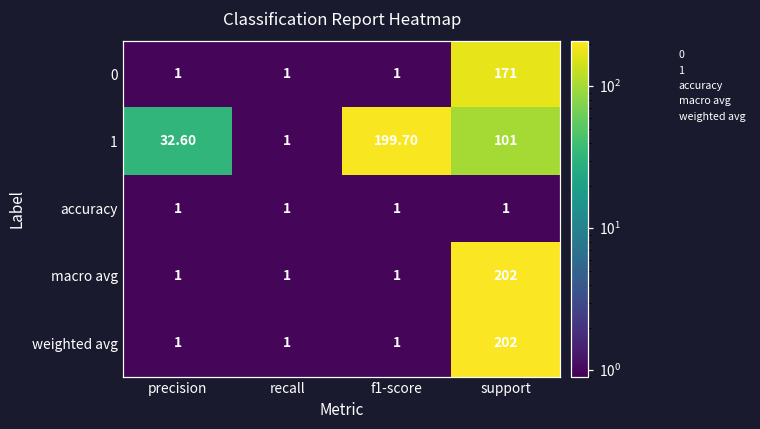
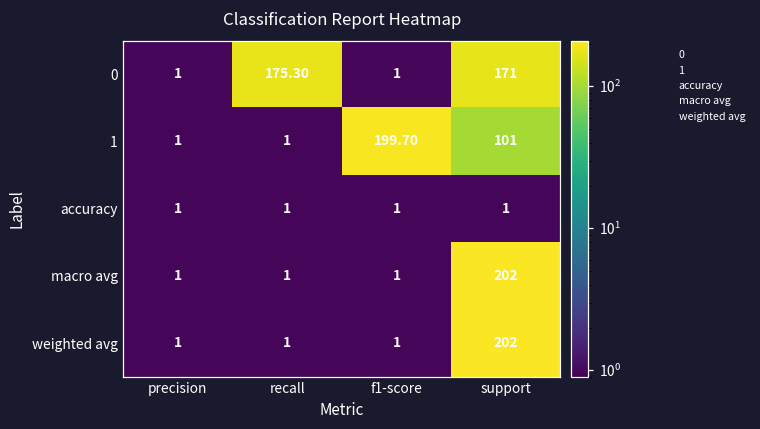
  {
    "0": {
      "precision": 1,
-     "recall": 1,
+     "recall": 175.30,
      "f1-score": 1,
      "support": 171
    },
    "1": {
-     "precision": 32.60,
+     "precision": 1,
      "recall": 1,
      "f1-score": 199.70,
      "support": 101
    },
    "accuracy": {
      "precision": 1,
      "recall": 1,
      "f1-score": 1,
      "support": 1
    },
    "macro avg": {
      "precision": 1,
      "recall": 1,
      "f1-score": 1,
      "support": 202
    },
    "weighted avg": {
      "precision": 1,
      "recall": 1,
      "f1-score": 1,
      "support": 202
    }
  }
